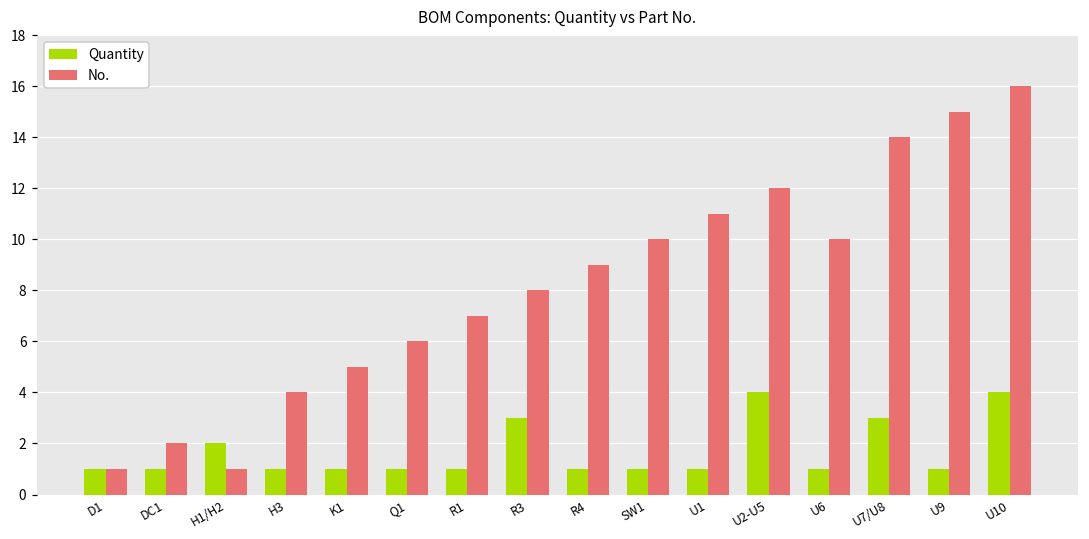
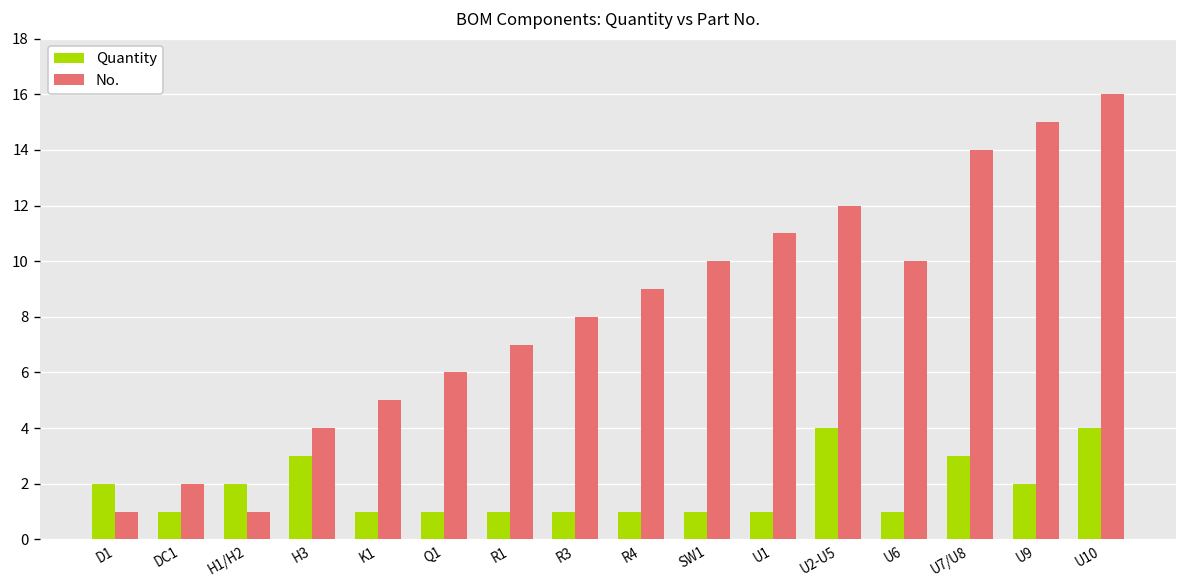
  {
    "Quantity": {
-     "D1": 1,
+     "D1": 2,
      "DC1": 1,
      "H1/H2": 2,
-     "H3": 1,
+     "H3": 3,
      "K1": 1,
      "Q1": 1,
      "R1": 1,
-     "R3": 3,
+     "R3": 1,
      "R4": 1,
      "SW1": 1,
      "U1": 1,
      "U2-U5": 4,
      "U6": 1,
      "U7/U8": 3,
-     "U9": 1,
+     "U9": 2,
      "U10": 4
    },
    "No.": {
      "D1": 1,
      "DC1": 2,
      "H1/H2": 1,
      "H3": 4,
      "K1": 5,
      "Q1": 6,
      "R1": 7,
      "R3": 8,
      "R4": 9,
      "SW1": 10,
      "U1": 11,
      "U2-U5": 12,
      "U6": 10,
      "U7/U8": 14,
      "U9": 15,
      "U10": 16
    }
  }
